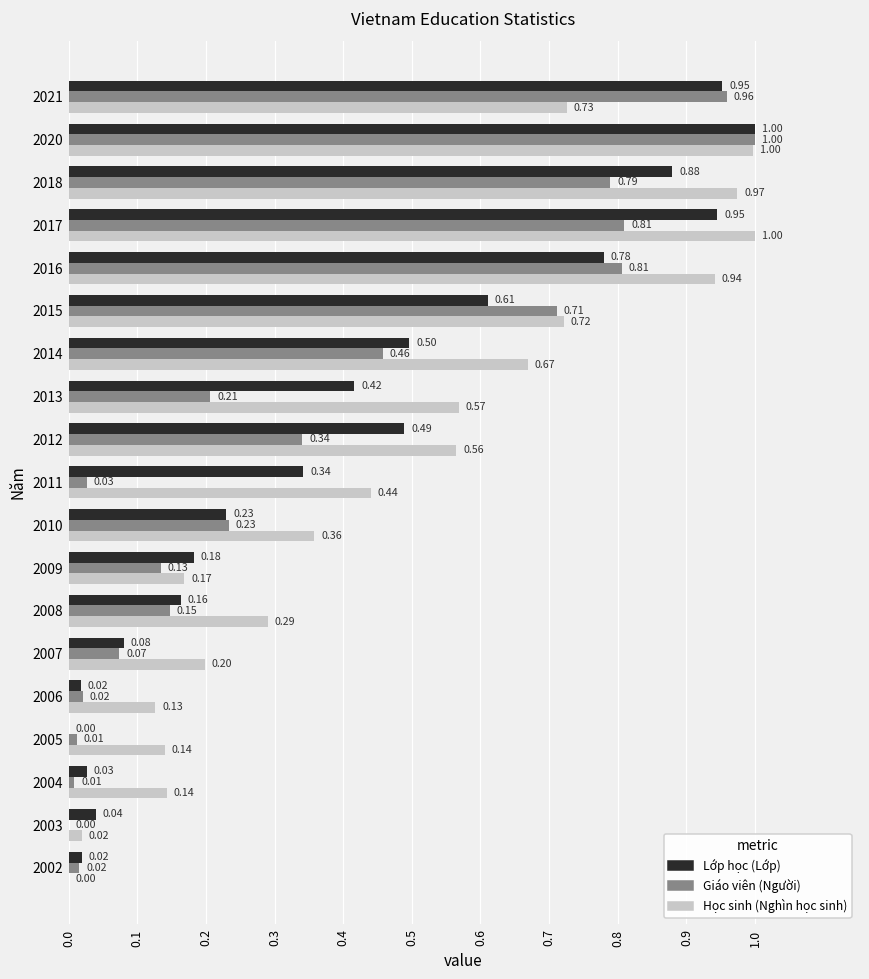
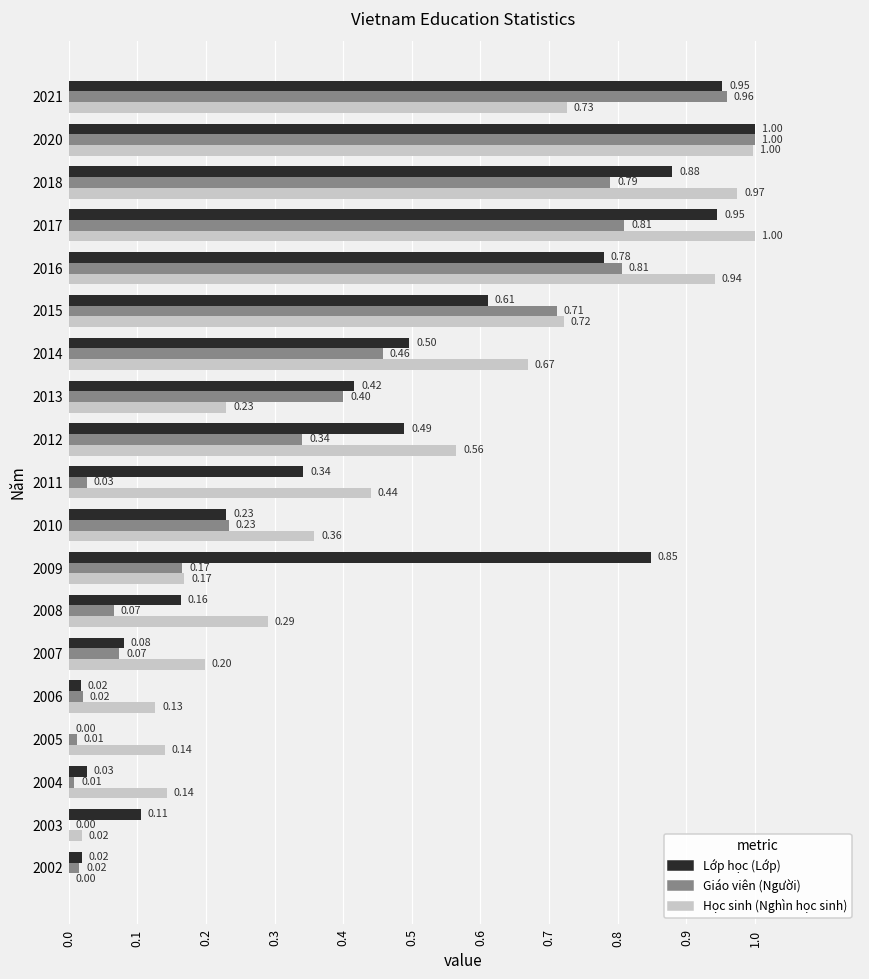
  {
    "Lớp học (Lớp)": {
      "2021": 0.95,
      "2020": 1.00,
      "2018": 0.88,
      "2017": 0.95,
      "2016": 0.78,
      "2015": 0.61,
      "2014": 0.50,
      "2013": 0.42,
      "2012": 0.49,
      "2011": 0.34,
      "2010": 0.23,
-     "2009": 0.18,
+     "2009": 0.85,
      "2008": 0.16,
      "2007": 0.08,
      "2006": 0.02,
      "2005": 0.00,
      "2004": 0.03,
-     "2003": 0.04,
+     "2003": 0.11,
      "2002": 0.02
    },
    "Giáo viên (Người)": {
      "2021": 0.96,
      "2020": 1.00,
      "2018": 0.79,
      "2017": 0.81,
      "2016": 0.81,
      "2015": 0.71,
      "2014": 0.46,
-     "2013": 0.21,
+     "2013": 0.40,
      "2012": 0.34,
      "2011": 0.03,
      "2010": 0.23,
-     "2009": 0.13,
-     "2008": 0.15,
+     "2009": 0.17,
+     "2008": 0.07,
      "2007": 0.07,
      "2006": 0.02,
      "2005": 0.01,
      "2004": 0.01,
      "2003": 0.00,
      "2002": 0.02
    },
    "Học sinh (Nghìn học sinh)": {
      "2021": 0.73,
      "2020": 1.00,
      "2018": 0.97,
      "2017": 1.00,
      "2016": 0.94,
      "2015": 0.72,
      "2014": 0.67,
-     "2013": 0.57,
+     "2013": 0.23,
      "2012": 0.56,
      "2011": 0.44,
      "2010": 0.36,
      "2009": 0.17,
      "2008": 0.29,
      "2007": 0.20,
      "2006": 0.13,
      "2005": 0.14,
      "2004": 0.14,
      "2003": 0.02,
      "2002": 0.00
    }
  }
